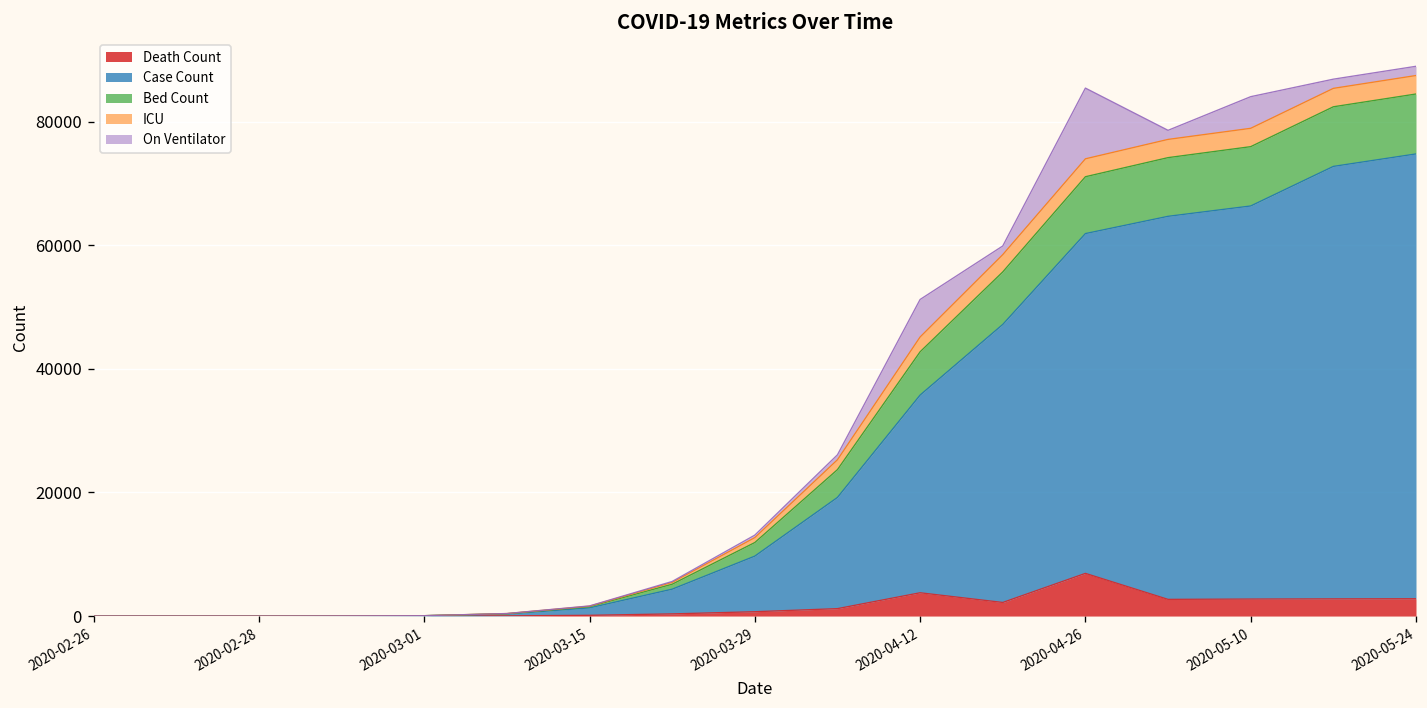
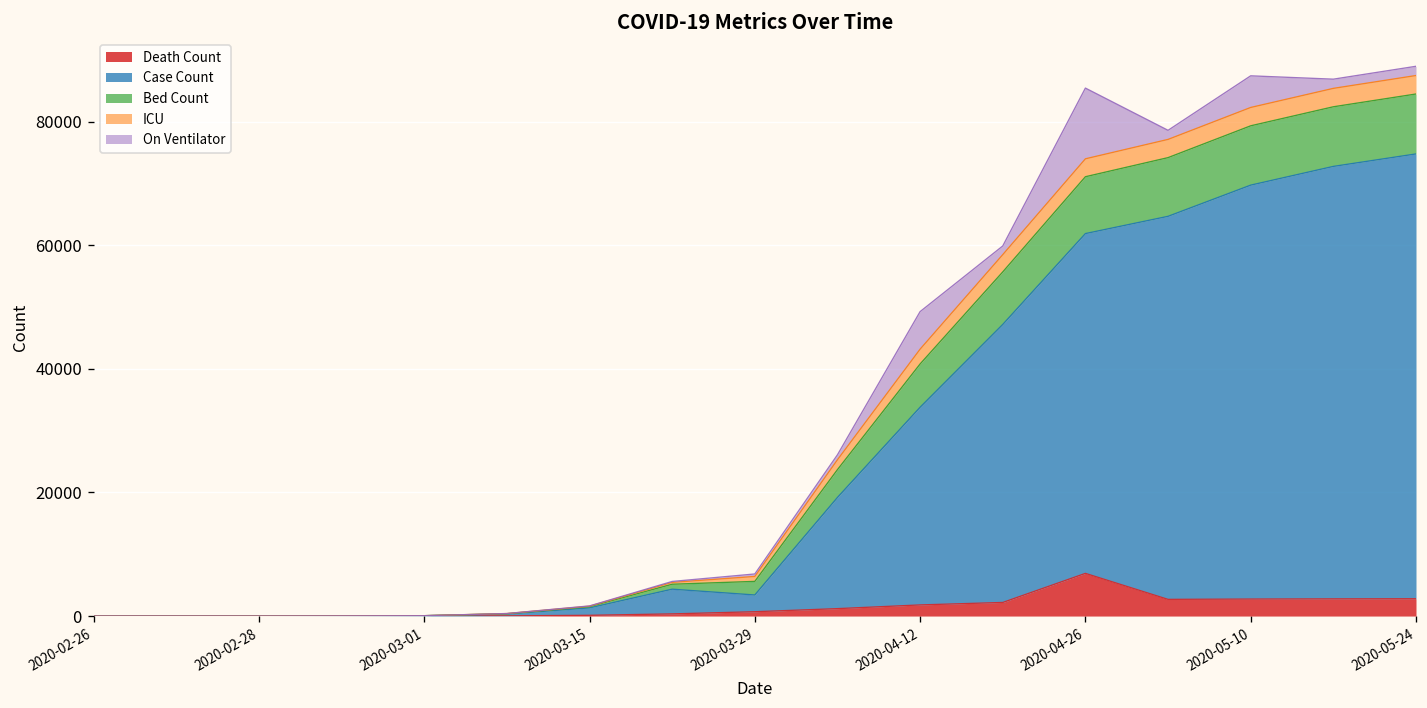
  {
    "Death Count": {
      "2020-03-15": 0,
      "2020-03-29": 1000,
-     "2020-04-12": 4000,
+     "2020-04-12": 2000,
      "2020-04-26": 7000,
      "2020-05-10": 3000,
      "2020-05-24": 3000
    },
    "Case Count": {
-     "2020-03-29": 9000,
+     "2020-03-29": 3000,
      "2020-04-12": 32000,
      "2020-04-26": 55000,
-     "2020-05-10": 64000,
+     "2020-05-10": 67000,
      "2020-05-24": 72000
    },
    "Bed Count": {
      "2020-03-29": 2000,
      "2020-04-12": 7000,
      "2020-04-26": 9000,
      "2020-05-10": 10000,
      "2020-05-24": 10000
    },
    "ICU": {
      "2020-04-12": 2000,
      "2020-04-26": 3000,
      "2020-05-10": 3000,
      "2020-05-24": 3000
    },
    "On Ventilator": {
      "2020-04-12": 6000,
      "2020-04-26": 11000,
      "2020-05-10": 5000,
      "2020-05-24": 1000
    }
  }
